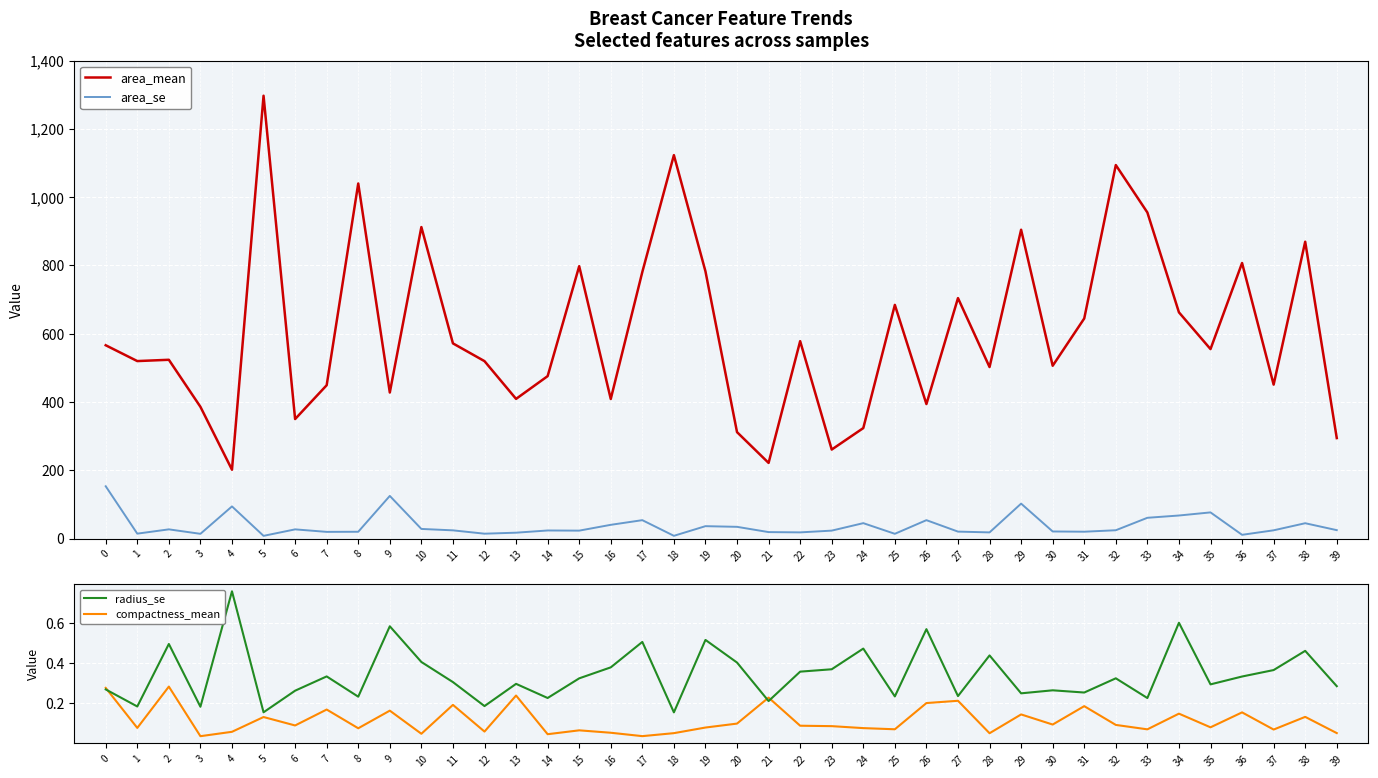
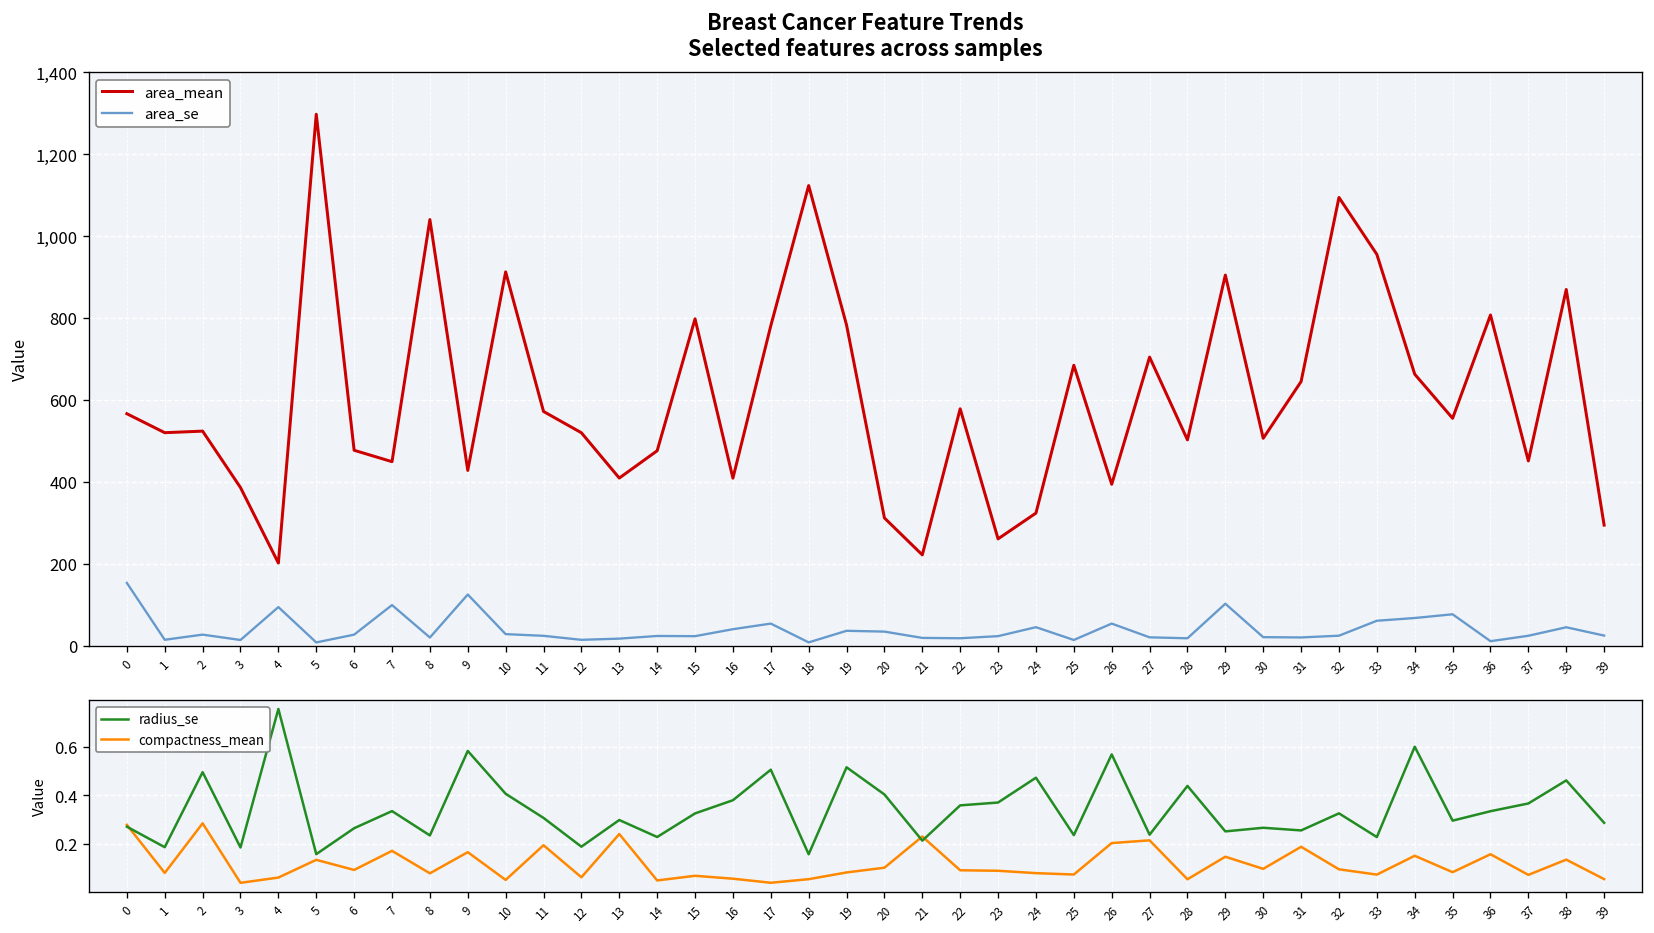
  {
    "Breast Cancer Feature Trends Selected features across samples": {
      "area_mean": {
        "0": "570",
        "1": "520",
        "2": "520",
        "3": "390",
        "4": "200",
        "5": "1,300",
-       "6": "350",
+       "6": "480",
        "7": "450",
        "8": "1,040",
        "9": "430",
        "10": "910",
        "11": "570",
        "12": "520",
        "13": "410",
        "14": "480",
        "15": "800",
        "16": "410",
        "17": "780",
        "18": "1,120",
        "19": "780",
        "20": "310",
        "21": "220",
        "22": "580",
        "23": "260",
        "24": "320",
        "25": "680",
        "26": "390",
        "27": "700",
        "28": "500",
        "29": "900",
        "30": "510",
        "31": "640",
        "32": "1,090",
        "33": "960",
        "34": "660",
        "35": "560",
        "36": "810",
        "37": "450",
        "38": "870",
        "39": "290"
      },
      "area_se": {
        "0": "150",
        "1": "10",
        "2": "30",
        "3": "10",
        "4": "90",
        "5": "10",
        "6": "30",
-       "7": "20",
+       "7": "100",
        "8": "20",
        "9": "130",
        "10": "30",
        "11": "20",
        "12": "10",
        "13": "20",
        "14": "20",
        "15": "20",
        "16": "40",
        "17": "50",
        "18": "10",
        "19": "40",
        "20": "30",
        "21": "20",
        "22": "20",
        "23": "20",
        "24": "50",
        "25": "10",
        "26": "50",
        "27": "20",
        "28": "20",
        "29": "100",
        "30": "20",
        "31": "20",
        "32": "20",
        "33": "60",
        "34": "70",
        "35": "80",
        "36": "10",
        "37": "20",
        "38": "50",
        "39": "20"
      }
    }
  }
